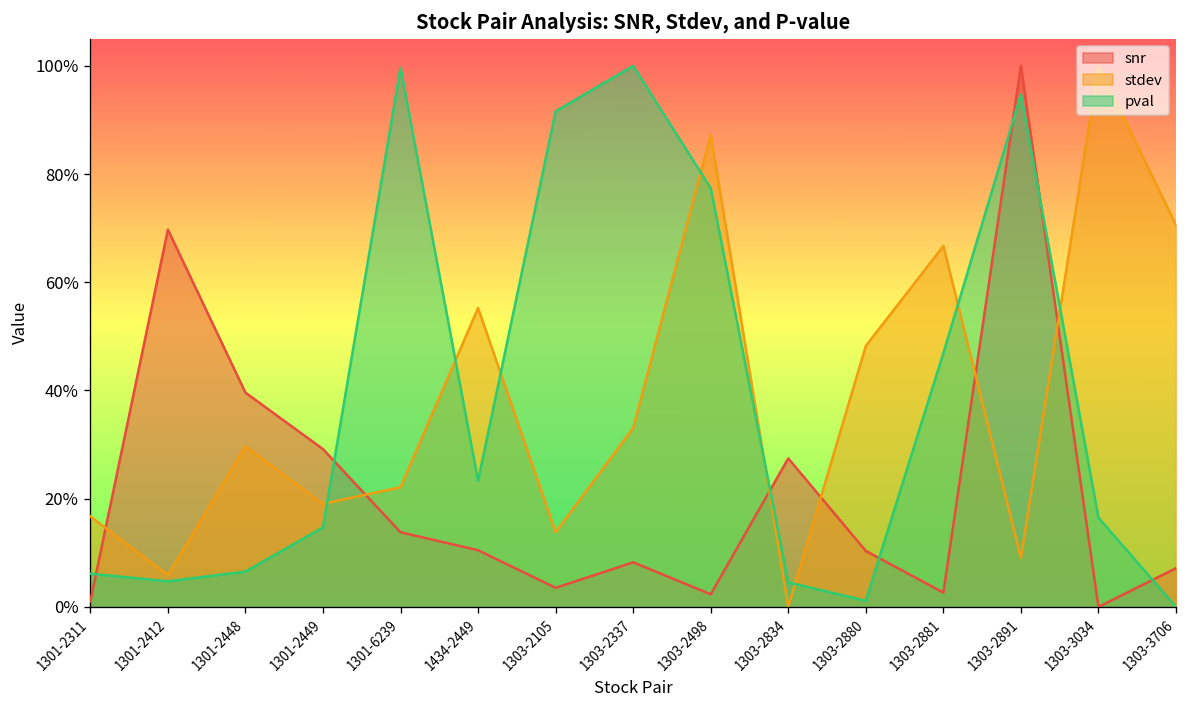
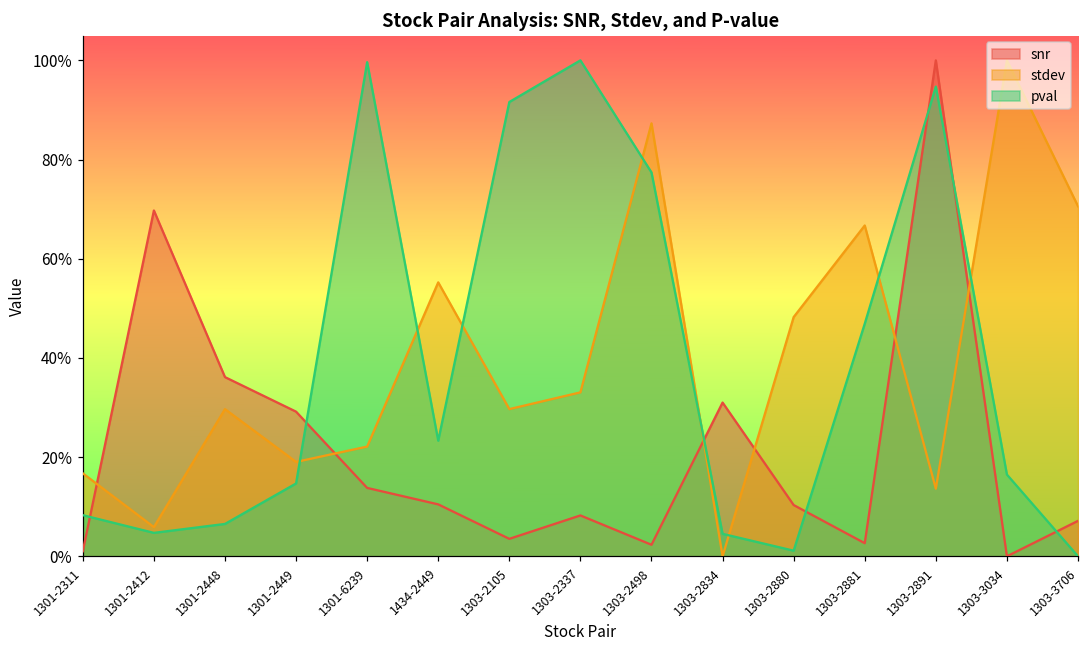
  {
    "snr": {
      "1301-2311": "1%",
      "1301-2412": "70%",
-     "1301-2448": "40%",
+     "1301-2448": "36%",
      "1301-2449": "29%",
      "1301-6239": "14%",
      "1434-2449": "10%",
      "1303-2105": "4%",
      "1303-2337": "8%",
      "1303-2498": "2%",
-     "1303-2834": "27%",
+     "1303-2834": "31%",
      "1303-2880": "10%",
      "1303-2881": "3%",
      "1303-2891": "100%",
      "1303-3034": "0%",
      "1303-3706": "7%"
    },
    "stdev": {
      "1301-2311": "17%",
      "1301-2412": "6%",
      "1301-2448": "30%",
      "1301-2449": "19%",
      "1301-6239": "22%",
      "1434-2449": "55%",
-     "1303-2105": "14%",
+     "1303-2105": "30%",
      "1303-2337": "33%",
      "1303-2498": "87%",
      "1303-2834": "0%",
      "1303-2880": "48%",
      "1303-2881": "67%",
-     "1303-2891": "9%",
+     "1303-2891": "14%",
      "1303-3706": "71%"
    },
    "pval": {
-     "1301-2311": "6%",
+     "1301-2311": "8%",
      "1301-2412": "5%",
      "1301-2448": "7%",
      "1301-2449": "15%",
      "1301-6239": "100%",
      "1434-2449": "23%",
      "1303-2105": "92%",
      "1303-2337": "100%",
      "1303-2498": "77%",
      "1303-2834": "5%",
      "1303-2880": "1%",
      "1303-2881": "47%",
      "1303-2891": "95%",
      "1303-3034": "16%",
      "1303-3706": "0%"
    }
  }
